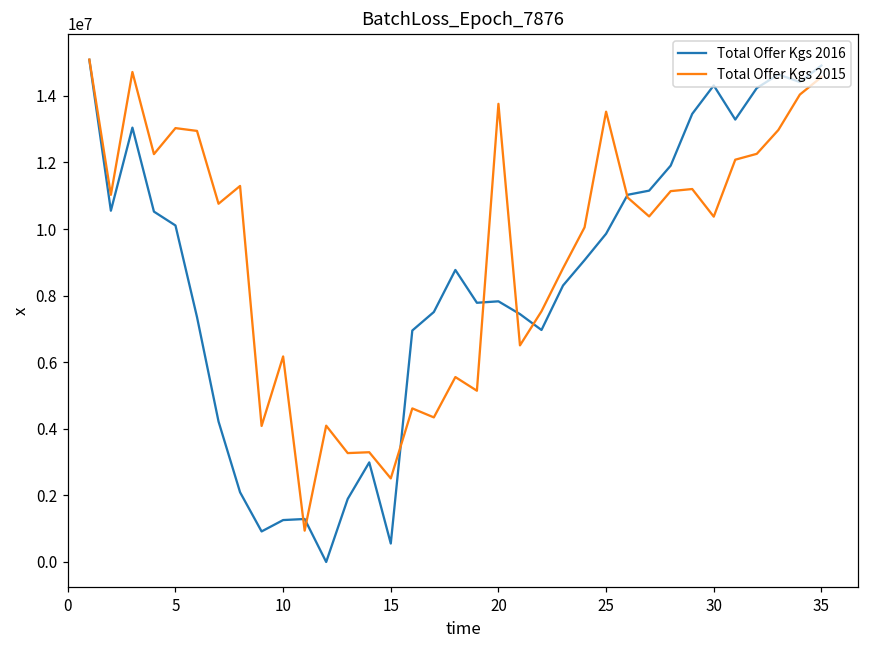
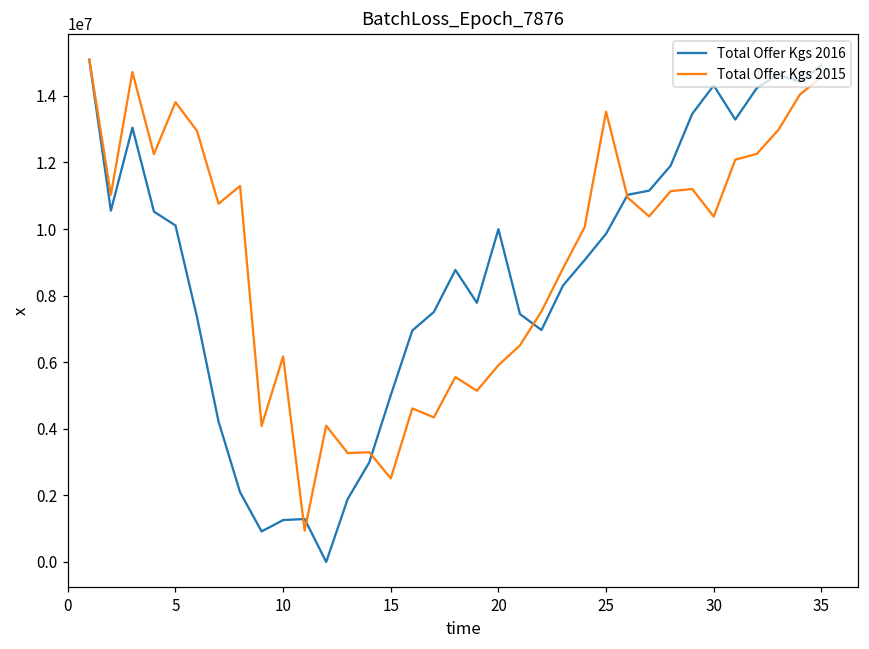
  {
    "Total Offer Kgs 2016": {
      "5": 10100000,
      "10": 1300000,
-     "15": 600000,
-     "20": 7800000,
+     "15": 5000000,
+     "20": 10000000,
      "25": 9900000
    },
    "Total Offer Kgs 2015": {
-     "5": 13000000,
+     "5": 13800000,
      "10": 6200000,
      "15": 2500000,
-     "20": 13800000,
+     "20": 5900000,
      "25": 13500000,
      "30": 10400000
    }
  }
